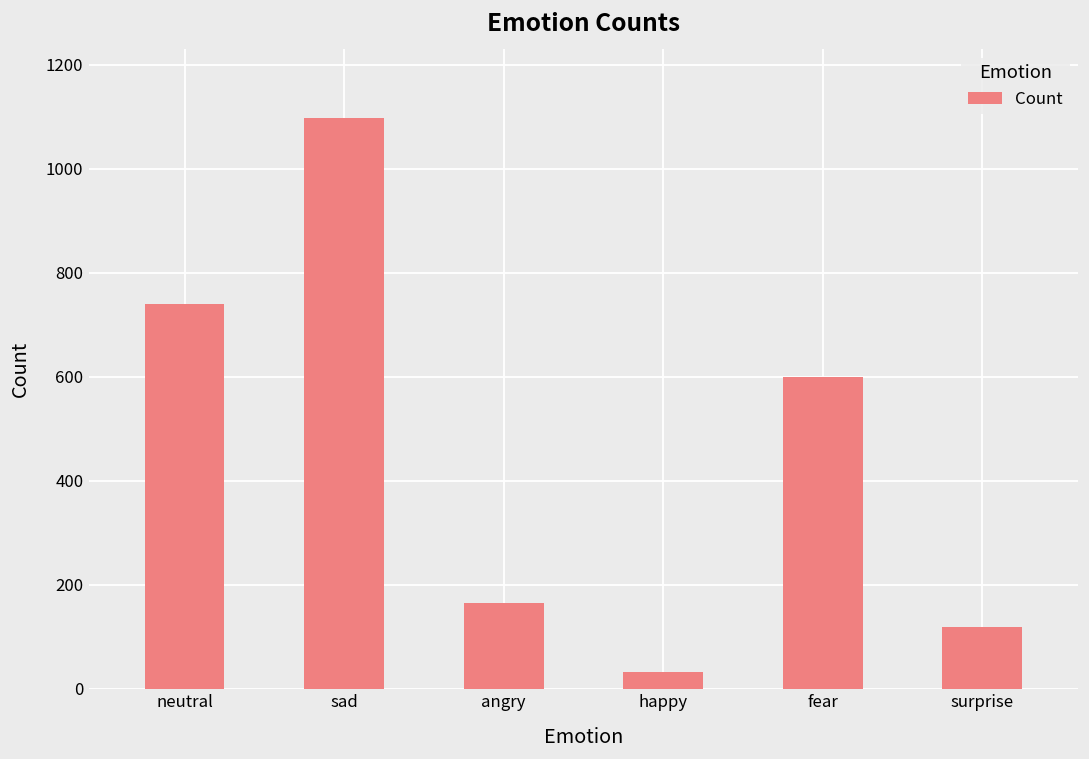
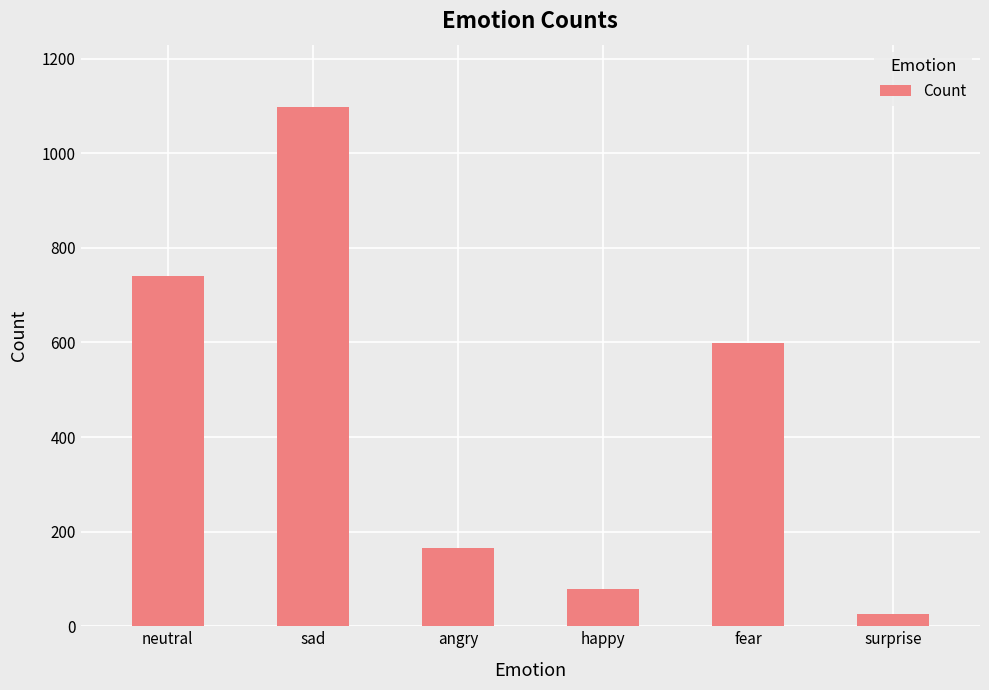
  {
    "neutral": 740,
    "sad": 1100,
    "angry": 170,
-   "happy": 30,
+   "happy": 80,
    "fear": 600,
-   "surprise": 120
+   "surprise": 30
  }
